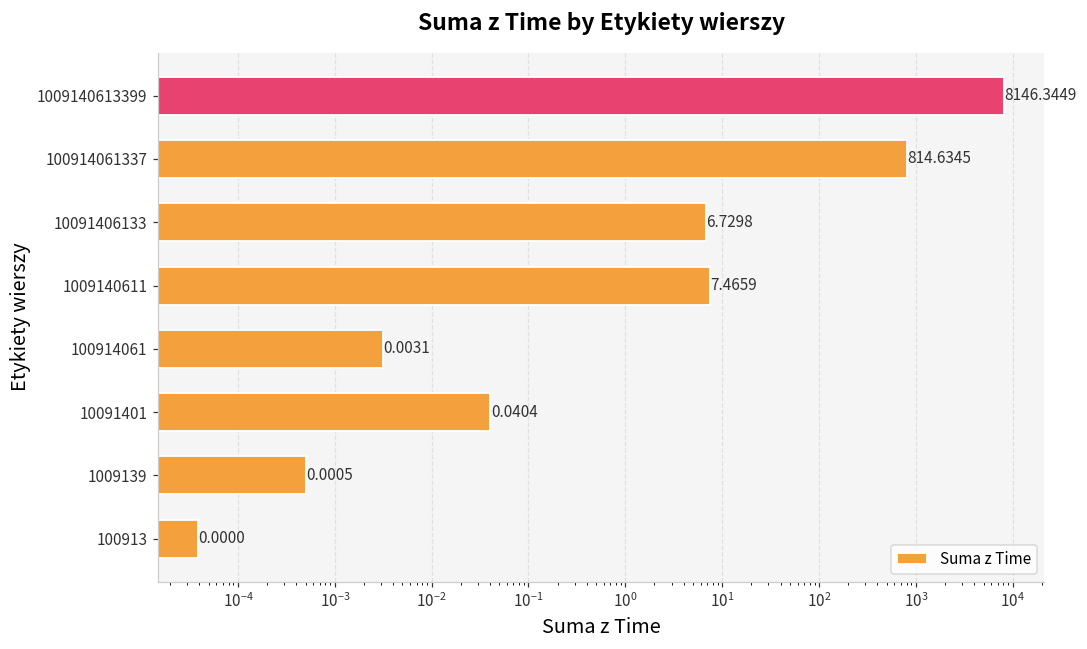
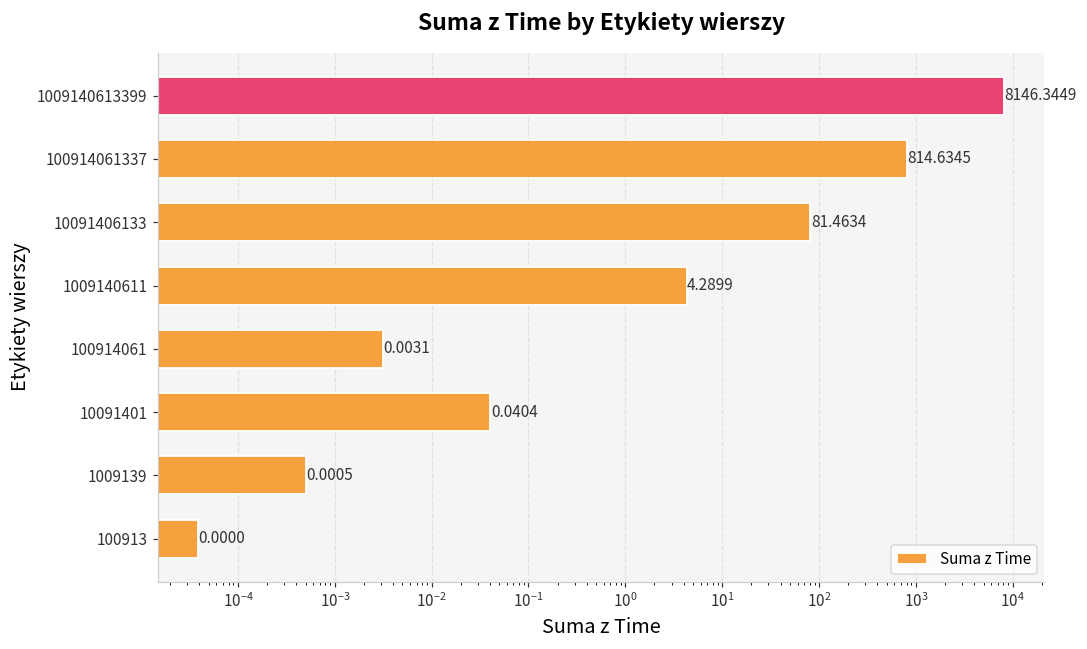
  {
    "1009140613399": 8146.3449,
    "100914061337": 814.6345,
-   "10091406133": 6.7298,
-   "1009140611": 7.4659,
+   "10091406133": 81.4634,
+   "1009140611": 4.2899,
    "100914061": 0.0031,
    "10091401": 0.0404,
    "1009139": 0.0005,
    "100913": 0.0000
  }
